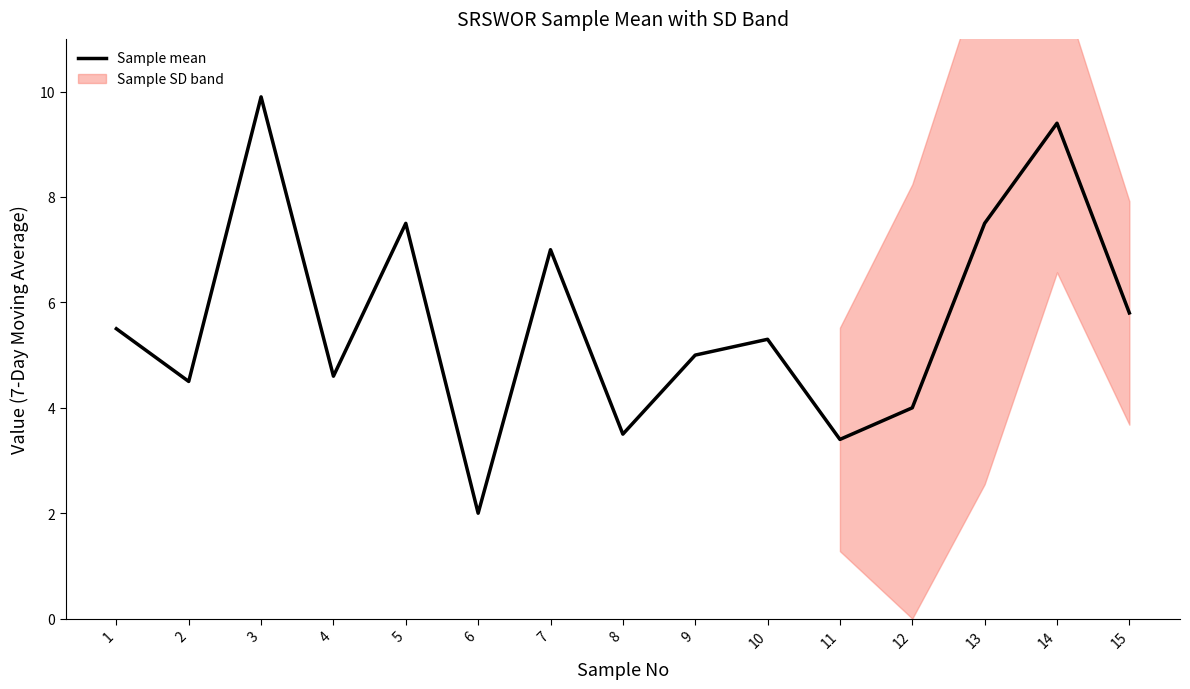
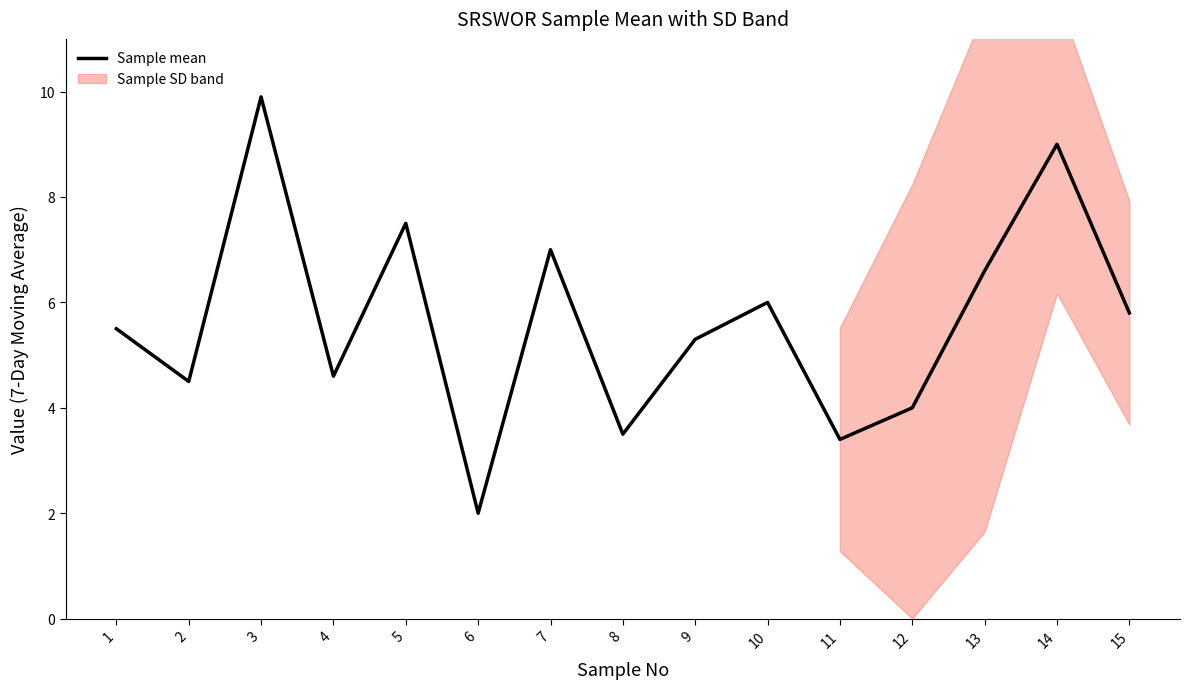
  {
    "Sample mean": {
      "1": 5.5,
      "2": 4.5,
      "3": 9.9,
      "4": 4.6,
      "5": 7.5,
      "6": 2.0,
      "7": 7.0,
      "8": 3.5,
-     "9": 5.0,
-     "10": 5.3,
+     "9": 5.3,
+     "10": 6.0,
      "11": 3.4,
      "12": 4.0,
-     "13": 7.5,
-     "14": 9.4,
+     "13": 6.6,
+     "14": 9.0,
      "15": 5.8
    },
    "Sample SD band": {
      "12": 8.2
    }
  }
